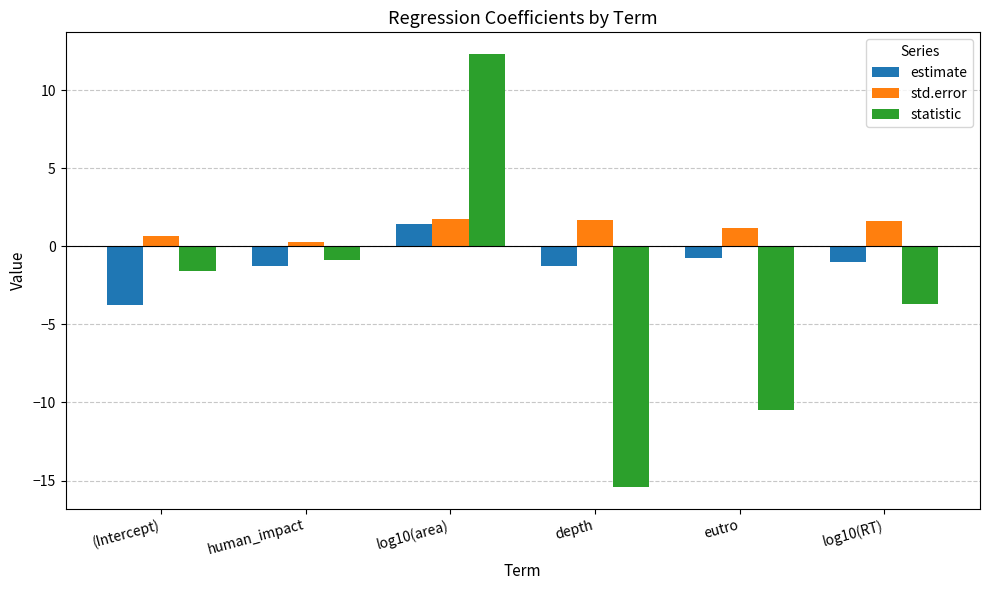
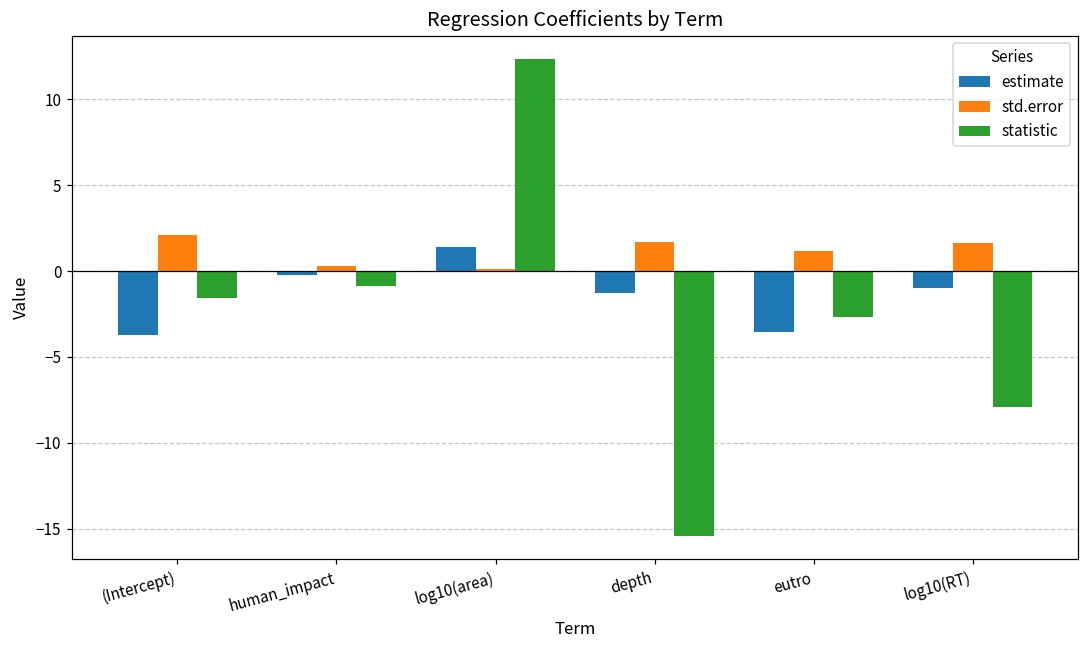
  {
    "estimate": {
      "(Intercept)": -3.7,
-     "human_impact": -1.3,
+     "human_impact": -0.3,
      "log10(area)": 1.4,
      "depth": -1.3,
-     "eutro": -0.7,
+     "eutro": -3.6,
      "log10(RT)": -1.0
    },
    "std.error": {
-     "(Intercept)": 0.7,
+     "(Intercept)": 2.1,
      "human_impact": 0.3,
-     "log10(area)": 1.8,
+     "log10(area)": 0.1,
      "depth": 1.7,
      "eutro": 1.1,
      "log10(RT)": 1.6
    },
    "statistic": {
      "(Intercept)": -1.6,
      "human_impact": -0.9,
      "log10(area)": 12.3,
      "depth": -15.4,
-     "eutro": -10.5,
-     "log10(RT)": -3.7
+     "eutro": -2.7,
+     "log10(RT)": -7.9
    }
  }
